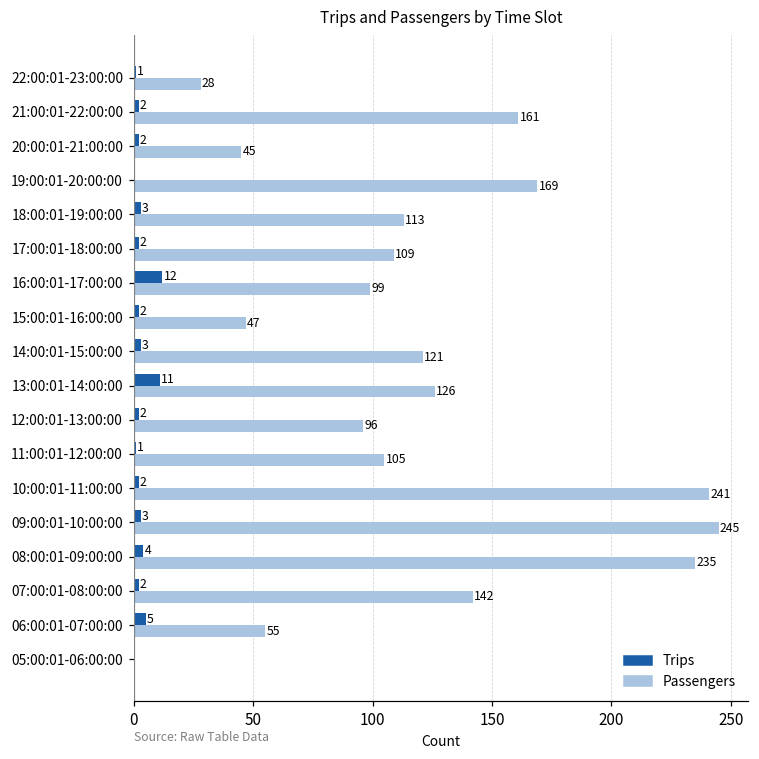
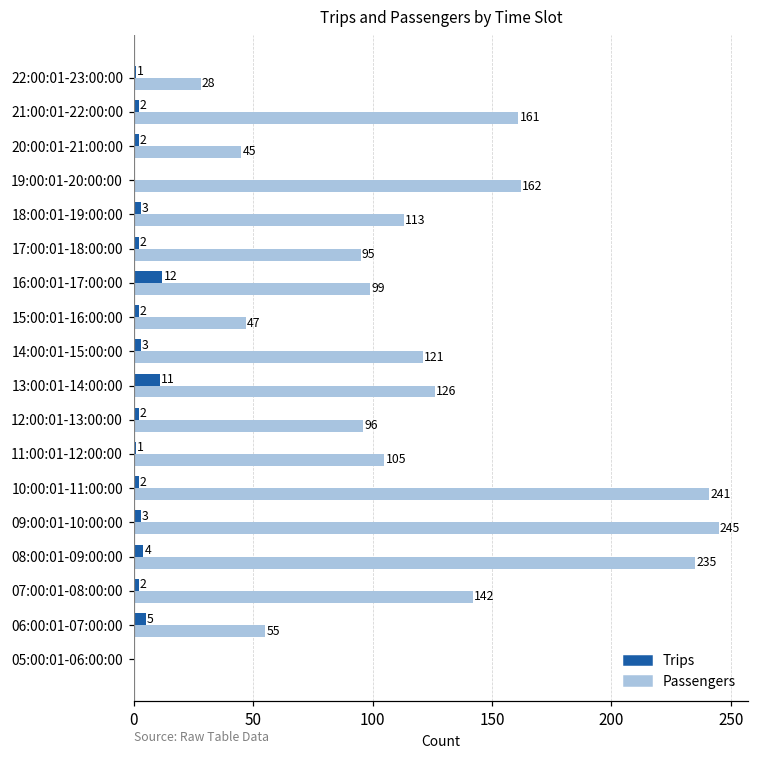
  {
    "Trips": {
      "22:00:01-23:00:00": 1,
      "21:00:01-22:00:00": 2,
      "20:00:01-21:00:00": 2,
      "18:00:01-19:00:00": 3,
      "17:00:01-18:00:00": 2,
      "16:00:01-17:00:00": 12,
      "15:00:01-16:00:00": 2,
      "14:00:01-15:00:00": 3,
      "13:00:01-14:00:00": 11,
      "12:00:01-13:00:00": 2,
      "11:00:01-12:00:00": 1,
      "10:00:01-11:00:00": 2,
      "09:00:01-10:00:00": 3,
      "08:00:01-09:00:00": 4,
      "07:00:01-08:00:00": 2,
      "06:00:01-07:00:00": 5
    },
    "Passengers": {
      "22:00:01-23:00:00": 28,
      "21:00:01-22:00:00": 161,
      "20:00:01-21:00:00": 45,
-     "19:00:01-20:00:00": 169,
+     "19:00:01-20:00:00": 162,
      "18:00:01-19:00:00": 113,
-     "17:00:01-18:00:00": 109,
+     "17:00:01-18:00:00": 95,
      "16:00:01-17:00:00": 99,
      "15:00:01-16:00:00": 47,
      "14:00:01-15:00:00": 121,
      "13:00:01-14:00:00": 126,
      "12:00:01-13:00:00": 96,
      "11:00:01-12:00:00": 105,
      "10:00:01-11:00:00": 241,
      "09:00:01-10:00:00": 245,
      "08:00:01-09:00:00": 235,
      "07:00:01-08:00:00": 142,
      "06:00:01-07:00:00": 55
    }
  }
